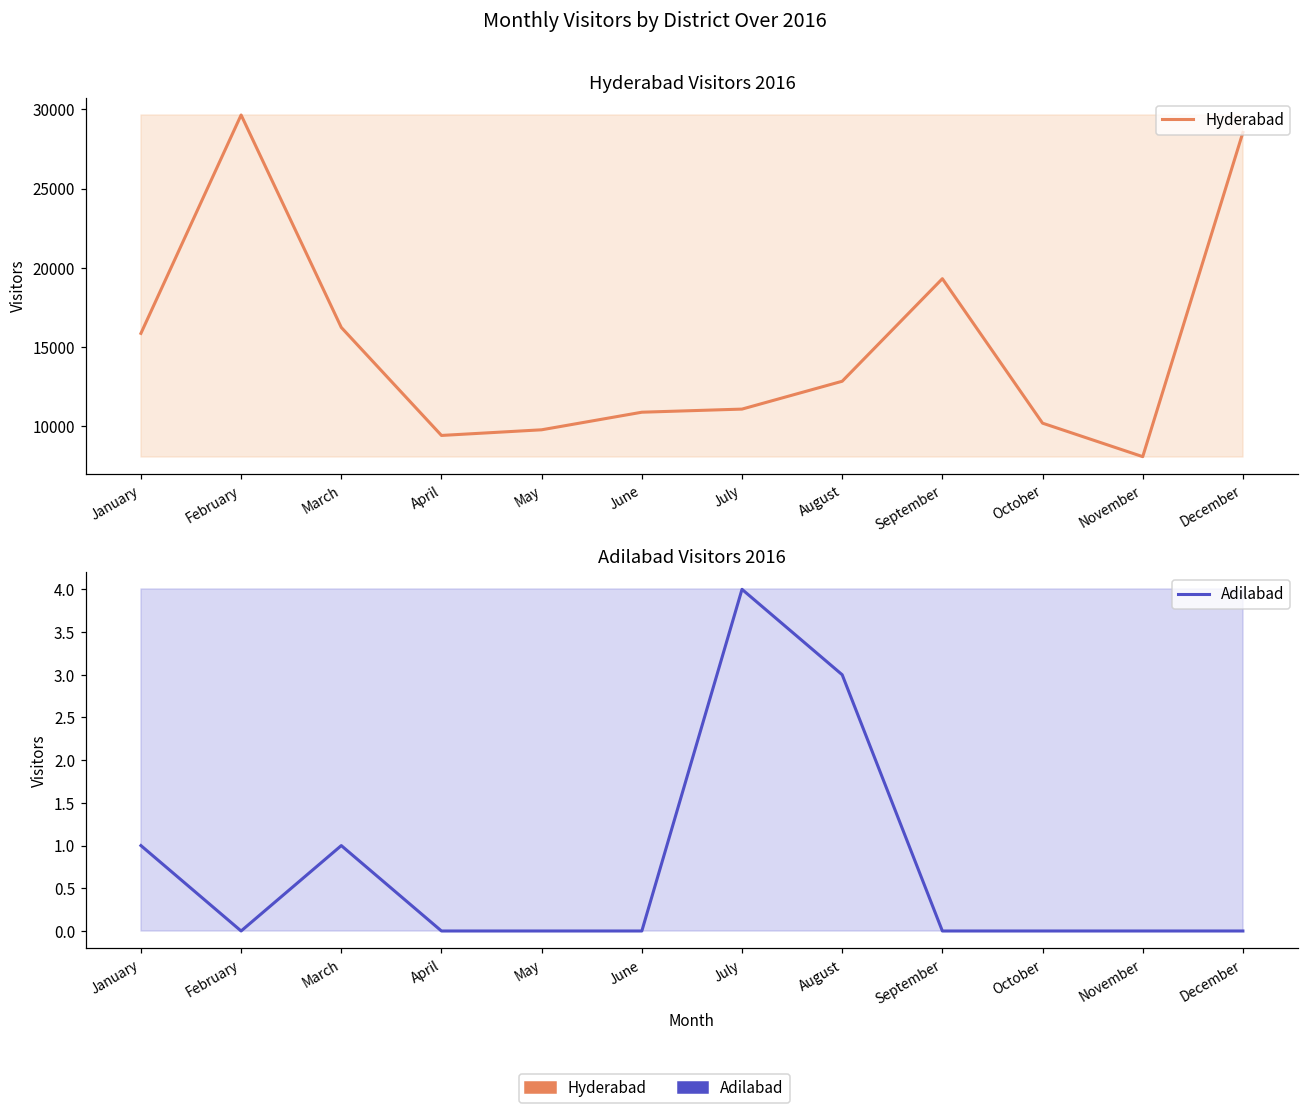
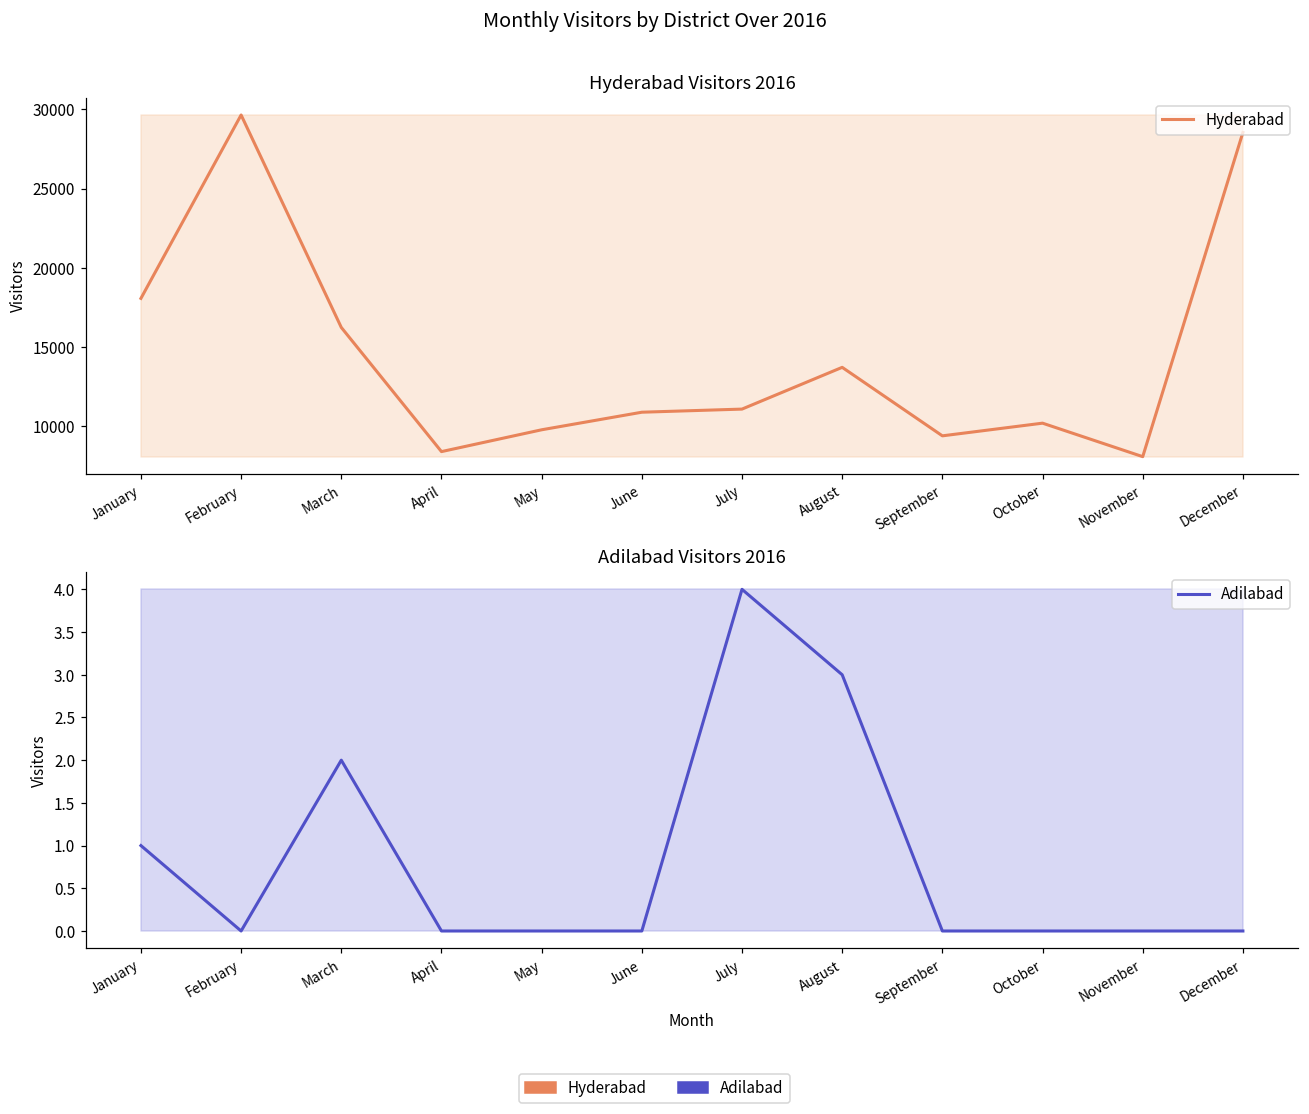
  {
    "Hyderabad Visitors 2016": {
      "Hyderabad": {
-       "January": 15900,
+       "January": 18100,
        "March": 16200,
-       "April": 9400,
+       "April": 8400,
        "May": 9800,
        "June": 10900,
        "July": 11100,
-       "August": 12800,
-       "September": 19300,
+       "August": 13700,
+       "September": 9400,
        "October": 10200,
        "November": 8100
      }
    },
    "Adilabad Visitors 2016": {
      "Adilabad": {
        "January": 1,
        "February": 0,
-       "March": 1,
+       "March": 2,
        "April": 0,
        "May": 0,
        "June": 0,
        "August": 3,
        "September": 0,
        "October": 0,
        "November": 0,
        "December": 0
      }
    }
  }
